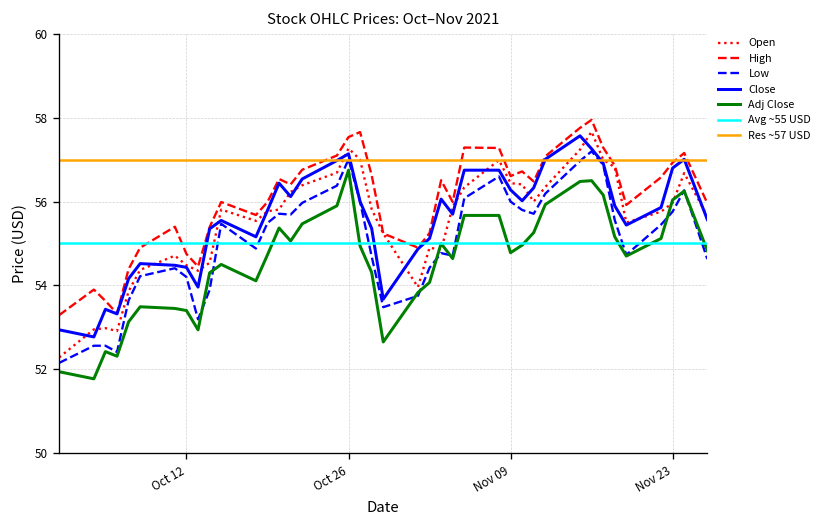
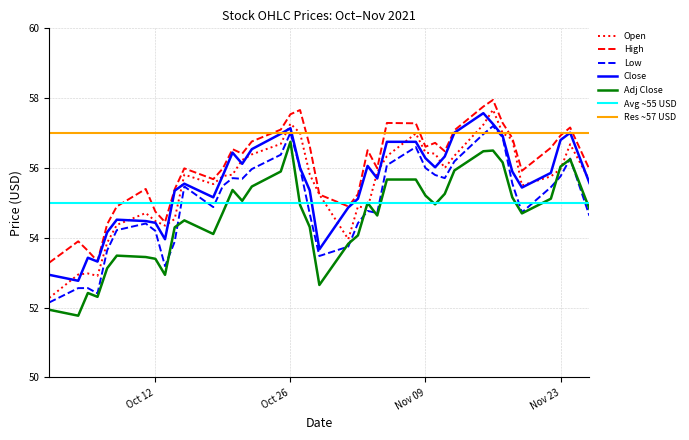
  {
    "Adj Close": {
      "Oct 12": 53.4,
      "Oct 26": 56.8,
-     "Nov 09": 54.8
+     "Nov 09": 55.2
    }
  }
